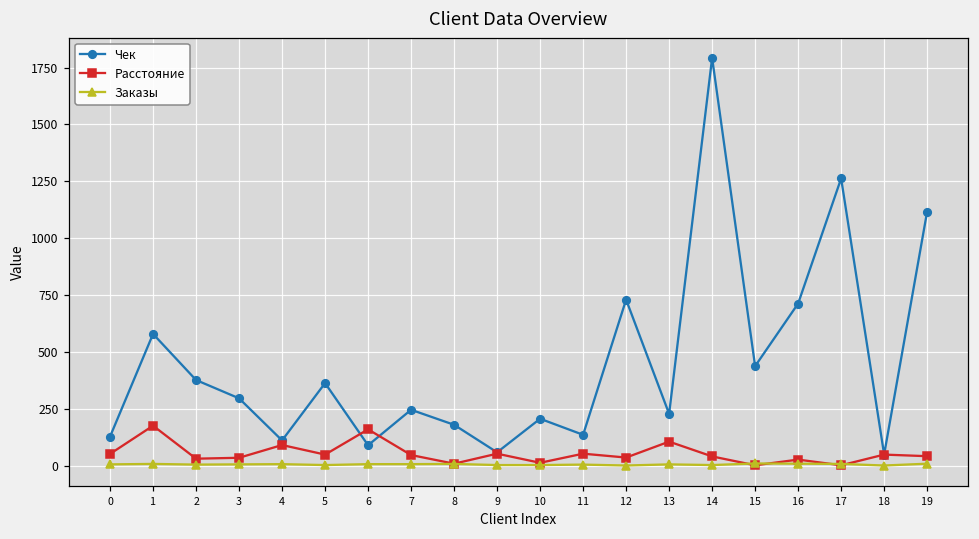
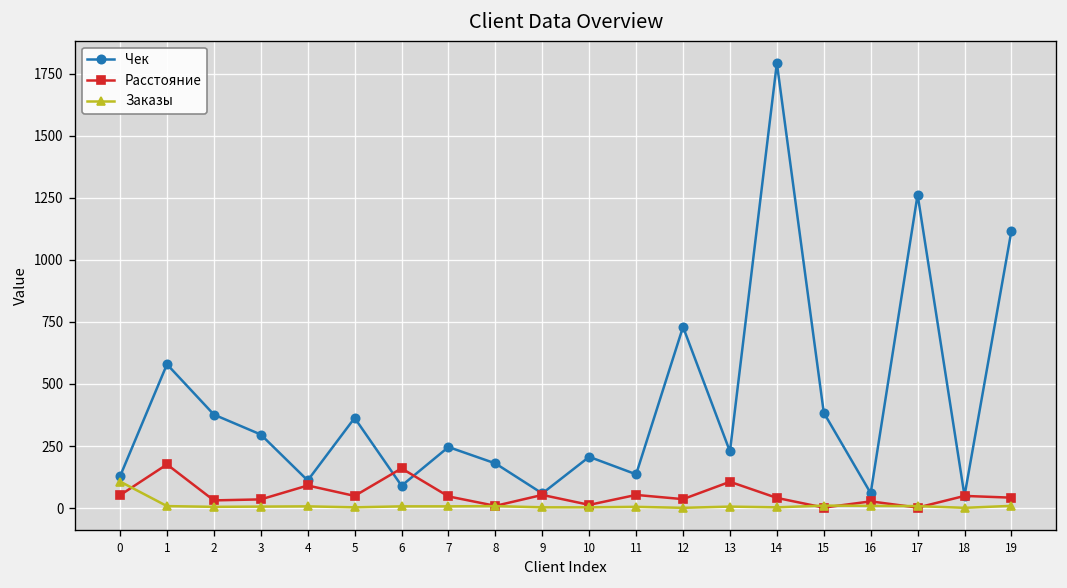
  {
    "Чек": {
      "0": 130,
      "1": 580,
      "2": 380,
      "3": 300,
      "4": 110,
      "5": 360,
      "6": 90,
      "7": 250,
      "8": 180,
      "10": 210,
      "11": 140,
      "12": 730,
      "13": 230,
      "14": 1790,
-     "15": 440,
-     "16": 710,
+     "15": 380,
+     "16": 60,
      "17": 1260,
      "19": 1120
    },
    "Расстояние": {
      "0": 50,
      "1": 180,
      "2": 30,
      "3": 40,
      "4": 90,
      "5": 50,
      "6": 160,
      "7": 50,
      "11": 50,
      "12": 40,
      "13": 110,
      "14": 40,
      "16": 30,
      "19": 40
    },
    "Заказы": {
-     "0": 10,
+     "0": 110,
      "1": 10,
      "2": 10,
      "3": 10,
      "4": 10,
      "5": 0,
      "6": 10,
      "7": 10,
      "9": 0,
      "11": 10,
      "12": 0,
      "13": 10,
      "14": 0,
      "16": 10,
      "18": 0,
      "19": 10
    }
  }
